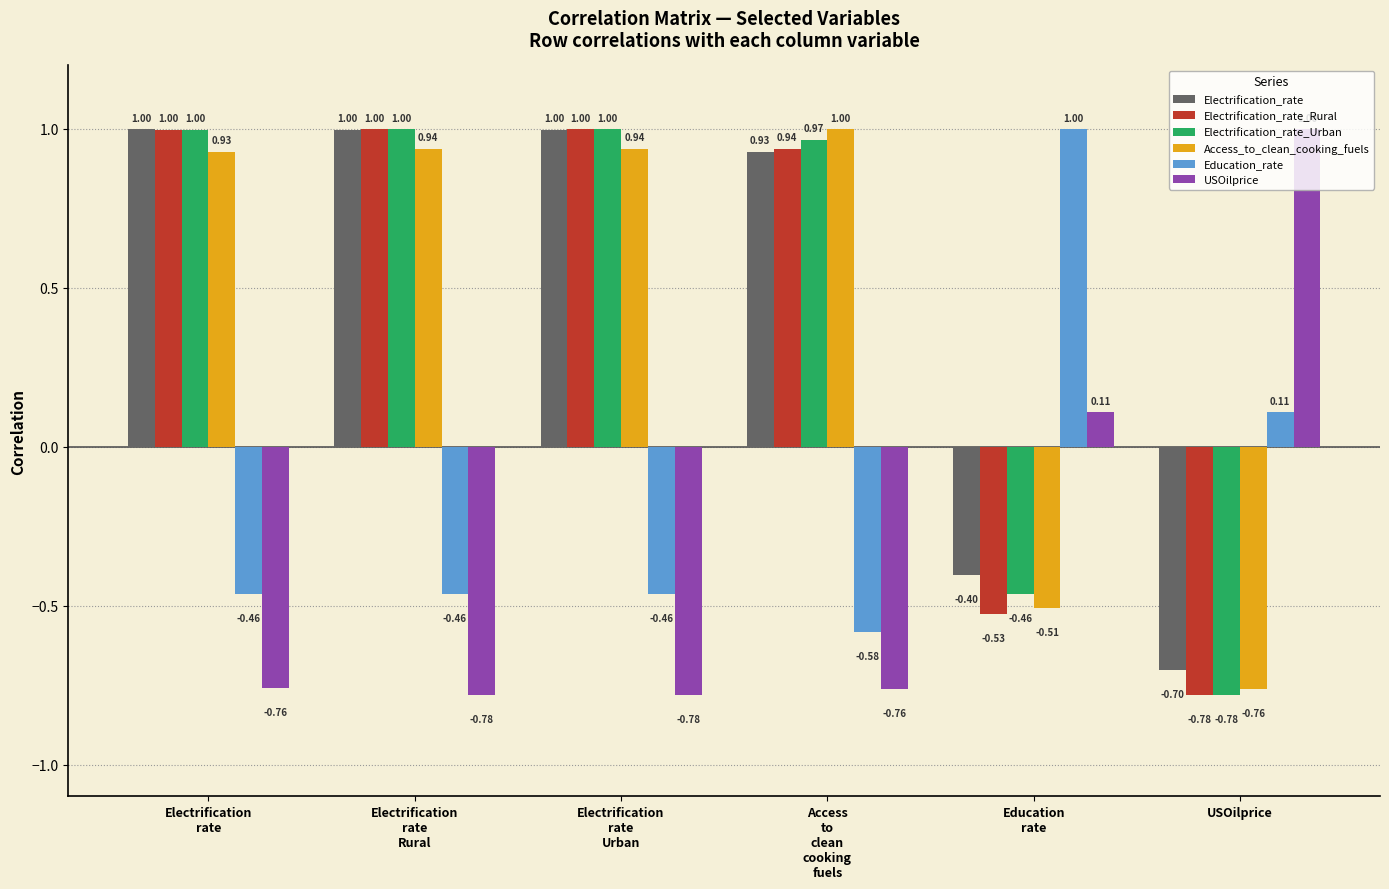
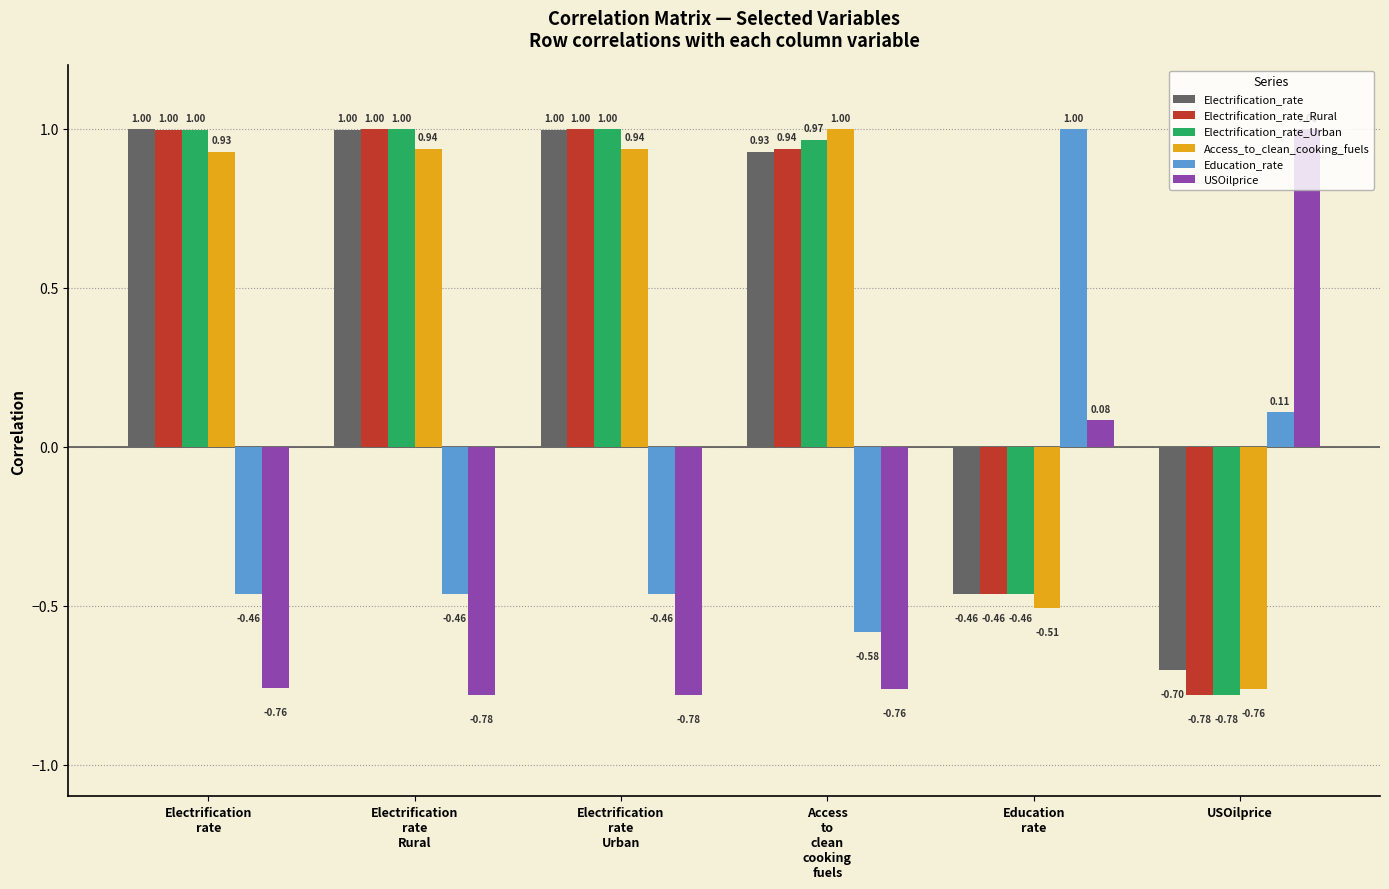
  {
    "Electrification_rate": {
      "Electrification rate": 1.00,
      "Electrification rate Rural": 1.00,
      "Electrification rate Urban": 1.00,
      "Access to clean cooking fuels": 0.93,
-     "Education rate": -0.40,
+     "Education rate": -0.46,
      "USOilprice": -0.70
    },
    "Electrification_rate_Rural": {
      "Electrification rate": 1.00,
      "Electrification rate Rural": 1.00,
      "Electrification rate Urban": 1.00,
      "Access to clean cooking fuels": 0.94,
-     "Education rate": -0.53,
+     "Education rate": -0.46,
      "USOilprice": -0.78
    },
    "Electrification_rate_Urban": {
      "Electrification rate": 1.00,
      "Electrification rate Rural": 1.00,
      "Electrification rate Urban": 1.00,
      "Access to clean cooking fuels": 0.97,
      "Education rate": -0.46,
      "USOilprice": -0.78
    },
    "Access_to_clean_cooking_fuels": {
      "Electrification rate": 0.93,
      "Electrification rate Rural": 0.94,
      "Electrification rate Urban": 0.94,
      "Access to clean cooking fuels": 1.00,
      "Education rate": -0.51,
      "USOilprice": -0.76
    },
    "Education_rate": {
      "Electrification rate": -0.46,
      "Electrification rate Rural": -0.46,
      "Electrification rate Urban": -0.46,
      "Access to clean cooking fuels": -0.58,
      "Education rate": 1.00,
      "USOilprice": 0.11
    },
    "USOilprice": {
      "Electrification rate": -0.76,
      "Electrification rate Rural": -0.78,
      "Electrification rate Urban": -0.78,
      "Access to clean cooking fuels": -0.76,
-     "Education rate": 0.11
+     "Education rate": 0.08
    }
  }
